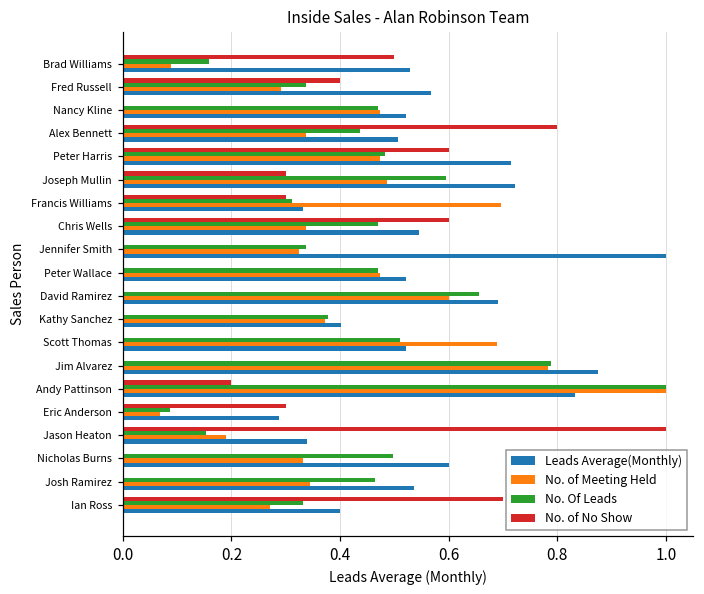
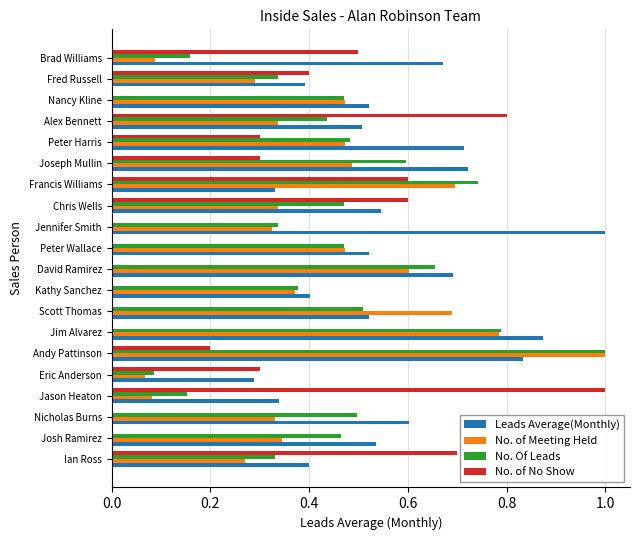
  {
    "Leads Average(Monthly)": {
-     "Brad Williams": 0.53,
-     "Fred Russell": 0.57,
+     "Brad Williams": 0.67,
+     "Fred Russell": 0.39,
      "Nancy Kline": 0.52,
      "Alex Bennett": 0.51,
      "Peter Harris": 0.71,
      "Joseph Mullin": 0.72,
      "Francis Williams": 0.33,
      "Chris Wells": 0.54,
      "Jennifer Smith": 1.00,
      "Peter Wallace": 0.52,
      "David Ramirez": 0.69,
      "Kathy Sanchez": 0.40,
      "Scott Thomas": 0.52,
      "Jim Alvarez": 0.87,
      "Andy Pattinson": 0.83,
      "Eric Anderson": 0.29,
      "Jason Heaton": 0.34,
      "Nicholas Burns": 0.60,
      "Josh Ramirez": 0.54,
      "Ian Ross": 0.40
    },
    "No. of Meeting Held": {
      "Brad Williams": 0.09,
      "Fred Russell": 0.29,
      "Nancy Kline": 0.47,
      "Alex Bennett": 0.34,
      "Peter Harris": 0.47,
      "Joseph Mullin": 0.49,
      "Francis Williams": 0.70,
      "Chris Wells": 0.34,
      "Jennifer Smith": 0.32,
      "Peter Wallace": 0.47,
      "David Ramirez": 0.60,
      "Kathy Sanchez": 0.37,
      "Scott Thomas": 0.69,
      "Jim Alvarez": 0.78,
      "Andy Pattinson": 1.00,
      "Eric Anderson": 0.07,
-     "Jason Heaton": 0.19,
+     "Jason Heaton": 0.08,
      "Nicholas Burns": 0.33,
      "Josh Ramirez": 0.34,
      "Ian Ross": 0.27
    },
    "No. Of Leads": {
      "Brad Williams": 0.16,
      "Fred Russell": 0.34,
      "Nancy Kline": 0.47,
      "Alex Bennett": 0.44,
      "Peter Harris": 0.48,
      "Joseph Mullin": 0.60,
-     "Francis Williams": 0.31,
+     "Francis Williams": 0.74,
      "Chris Wells": 0.47,
      "Jennifer Smith": 0.34,
      "Peter Wallace": 0.47,
      "David Ramirez": 0.66,
      "Kathy Sanchez": 0.38,
      "Scott Thomas": 0.51,
      "Jim Alvarez": 0.79,
      "Andy Pattinson": 1.00,
      "Eric Anderson": 0.09,
      "Jason Heaton": 0.15,
      "Nicholas Burns": 0.50,
      "Josh Ramirez": 0.46,
      "Ian Ross": 0.33
    },
    "No. of No Show": {
      "Brad Williams": 0.50,
      "Fred Russell": 0.40,
      "Nancy Kline": 0.00,
      "Alex Bennett": 0.80,
-     "Peter Harris": 0.60,
+     "Peter Harris": 0.30,
      "Joseph Mullin": 0.30,
-     "Francis Williams": 0.30,
+     "Francis Williams": 0.60,
      "Chris Wells": 0.60,
      "Jennifer Smith": 0.00,
      "Peter Wallace": 0.00,
      "David Ramirez": 0.00,
      "Kathy Sanchez": 0.00,
      "Scott Thomas": 0.00,
      "Jim Alvarez": 0.00,
      "Andy Pattinson": 0.20,
      "Eric Anderson": 0.30,
      "Jason Heaton": 1.00,
      "Nicholas Burns": 0.00,
      "Josh Ramirez": 0.00,
      "Ian Ross": 0.70
    }
  }
